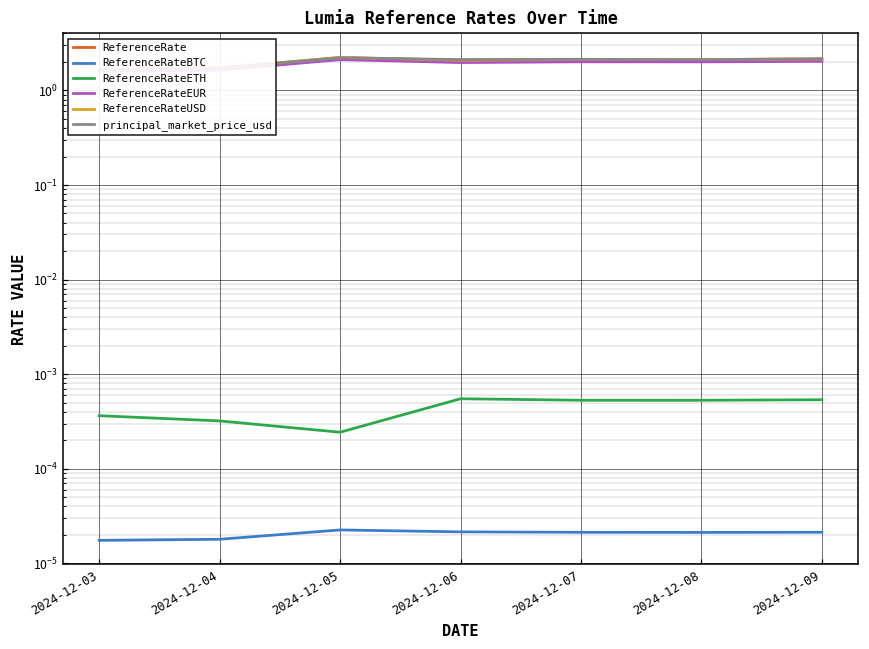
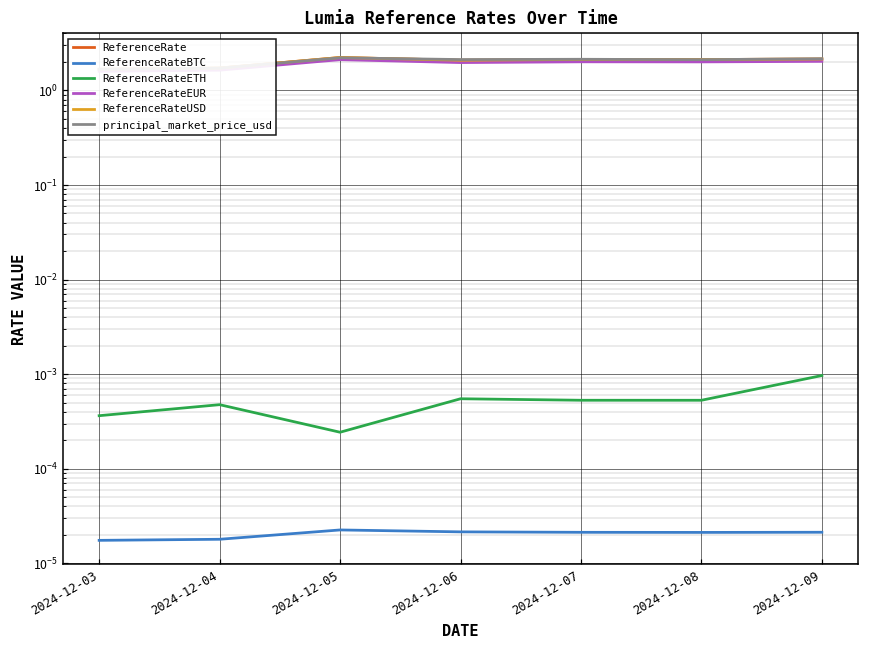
  {
    "ReferenceRateBTC": {
      "2024-12-03": 0.000017,
      "2024-12-04": 0.000018,
      "2024-12-05": 0.000023,
      "2024-12-06": 0.000022,
      "2024-12-07": 0.00002,
      "2024-12-08": 0.00002,
      "2024-12-09": 0.00002
    },
    "ReferenceRateETH": {
      "2024-12-03": 0.00036,
-     "2024-12-04": 0.00032,
+     "2024-12-04": 0.0005,
      "2024-12-05": 0.00024,
      "2024-12-06": 0.0005,
      "2024-12-07": 0.0005,
      "2024-12-08": 0.0005,
-     "2024-12-09": 0.0005
+     "2024-12-09": 0.0010
    }
  }
